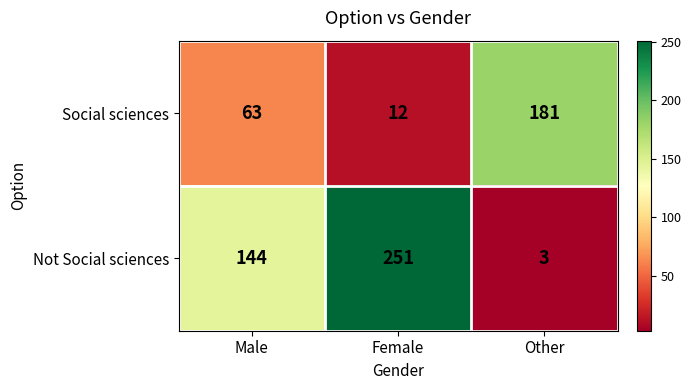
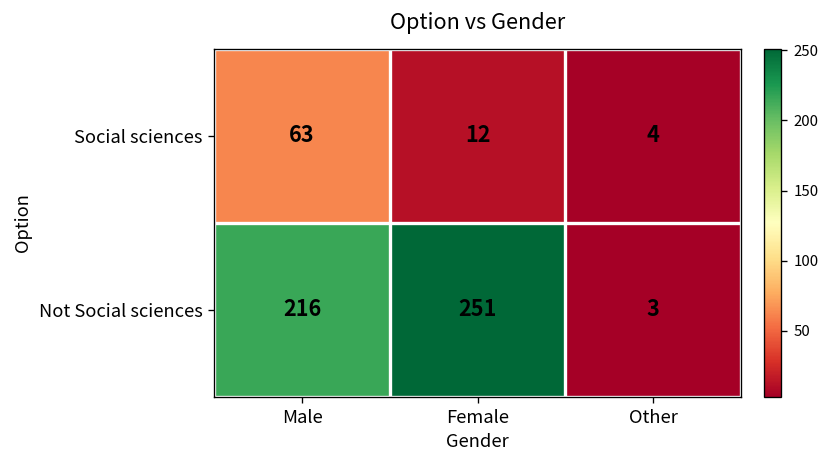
  {
    "Social sciences": {
      "Male": 63,
      "Female": 12,
-     "Other": 181
+     "Other": 4
    },
    "Not Social sciences": {
-     "Male": 144,
+     "Male": 216,
      "Female": 251,
      "Other": 3
    }
  }
